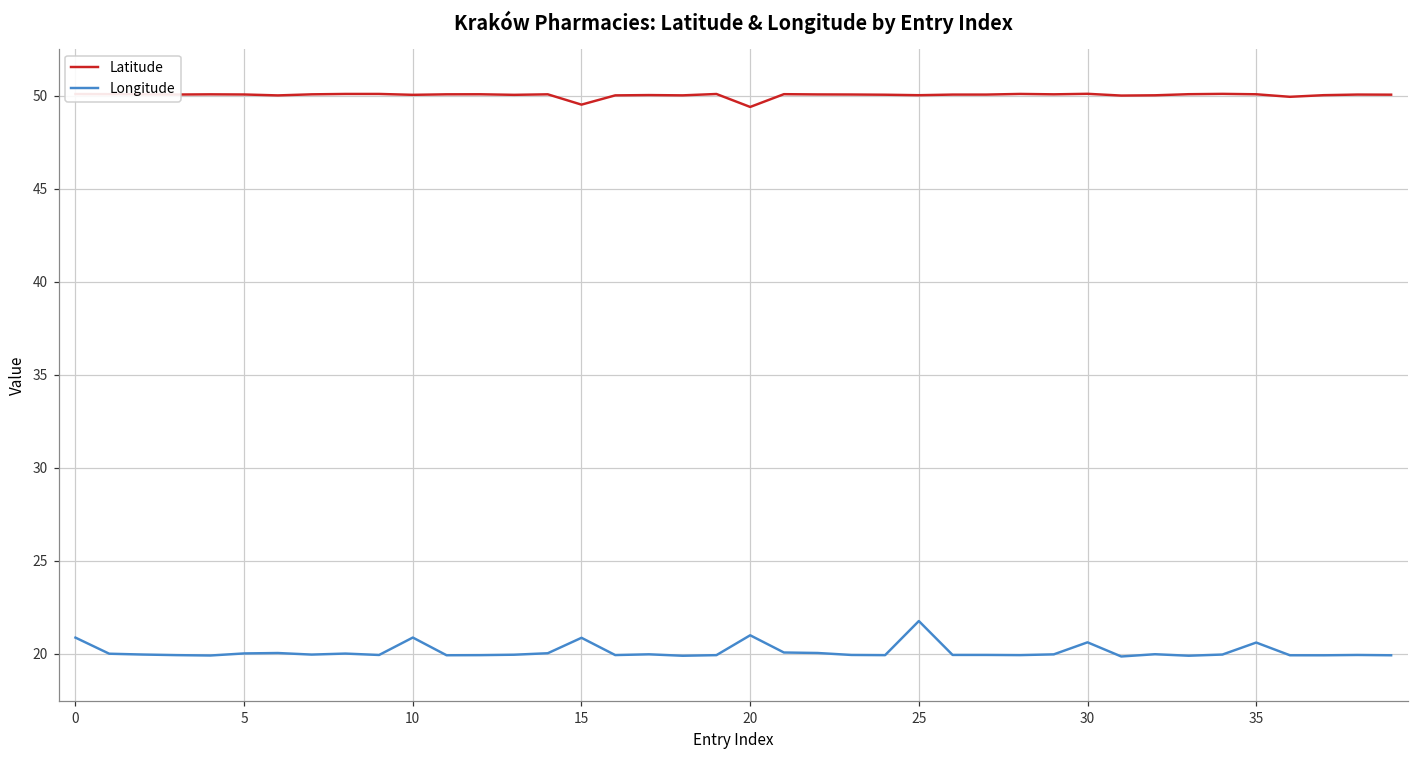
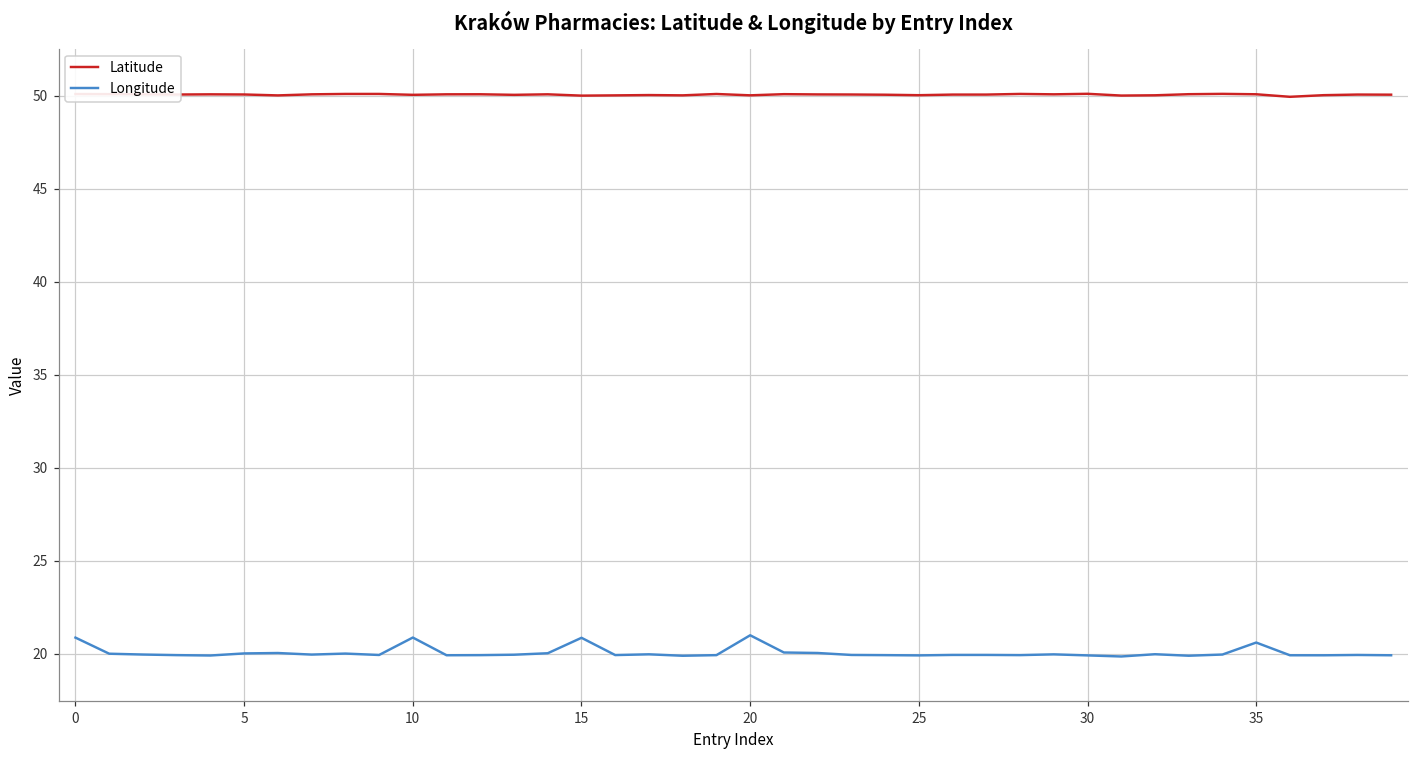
  {
    "Latitude": {
      "5": 50.1,
      "10": 50.0,
-     "15": 49.5,
-     "20": 49.4,
+     "15": 50.0,
+     "20": 50.0,
      "25": 50.0,
      "30": 50.1,
      "35": 50.1
    },
    "Longitude": {
      "0": 20.9,
      "5": 20.0,
      "10": 20.9,
      "15": 20.9,
      "20": 21.0,
-     "25": 21.8,
-     "30": 20.6,
+     "25": 19.9,
+     "30": 19.9,
      "35": 20.6
    }
  }
